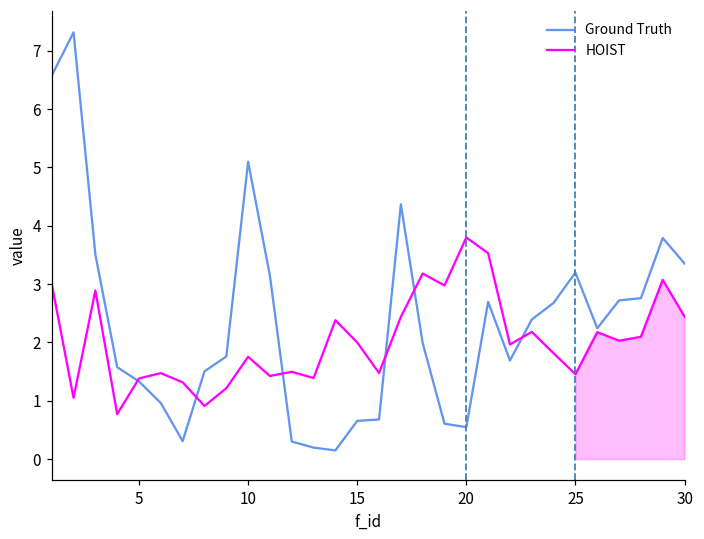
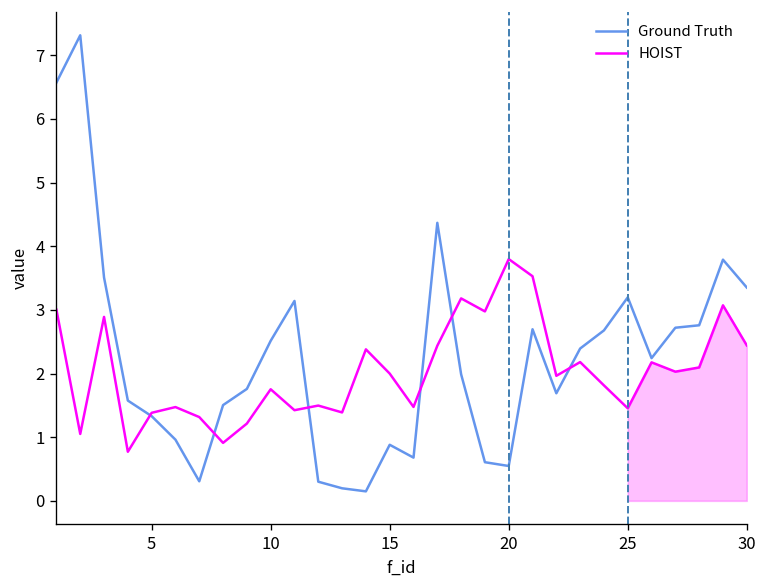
  {
    "Ground Truth": {
      "5": 1.3,
-     "10": 5.1,
-     "15": 0.7,
+     "10": 2.5,
+     "15": 0.9,
      "20": 0.5,
      "25": 3.2,
      "30": 3.4
    }
  }
